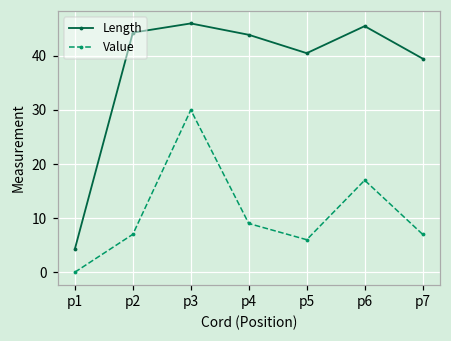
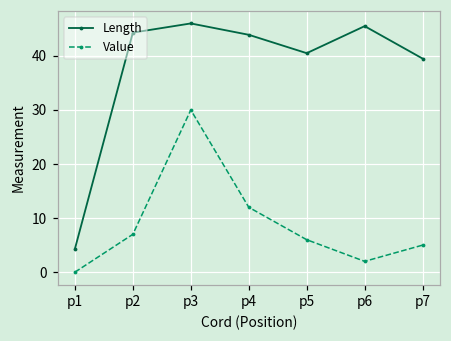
  {
    "Length": {
      "p1": 4,
      "p3": 46,
      "p4": 44,
      "p5": 41,
      "p6": 46,
      "p7": 40
    },
    "Value": {
      "p1": 0,
      "p2": 7,
      "p3": 30,
-     "p4": 9,
+     "p4": 12,
      "p5": 6,
-     "p6": 17,
-     "p7": 7
+     "p6": 2,
+     "p7": 5
    }
  }
